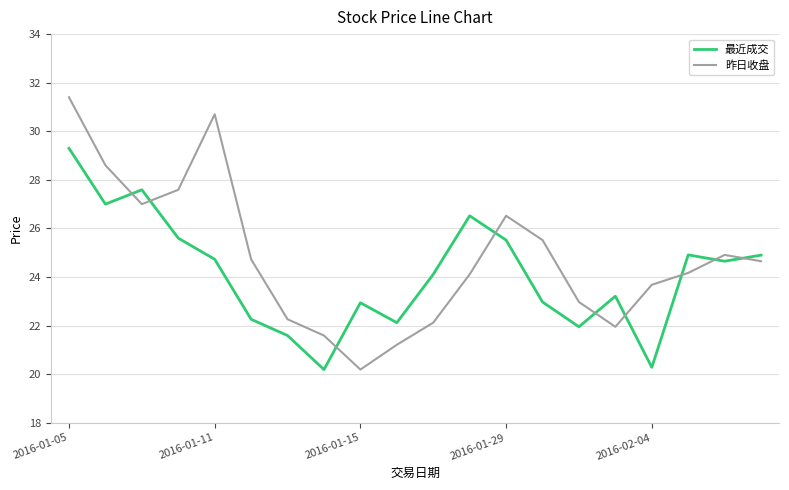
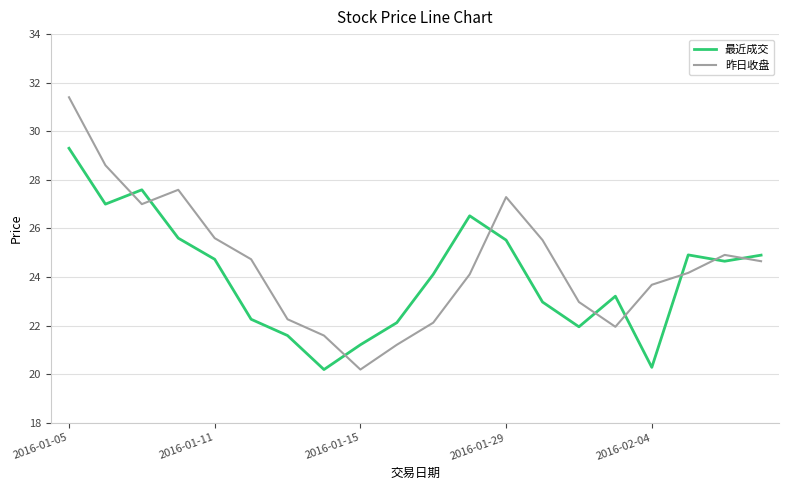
  {
    "最近成交": {
      "2016-01-05": 29.3,
      "2016-01-11": 24.7,
-     "2016-01-15": 22.9,
+     "2016-01-15": 21.2,
      "2016-01-29": 25.5,
      "2016-02-04": 20.3
    },
    "昨日收盘": {
      "2016-01-05": 31.4,
-     "2016-01-11": 30.7,
+     "2016-01-11": 25.6,
      "2016-01-15": 20.2,
-     "2016-01-29": 26.5,
+     "2016-01-29": 27.3,
      "2016-02-04": 23.7
    }
  }
